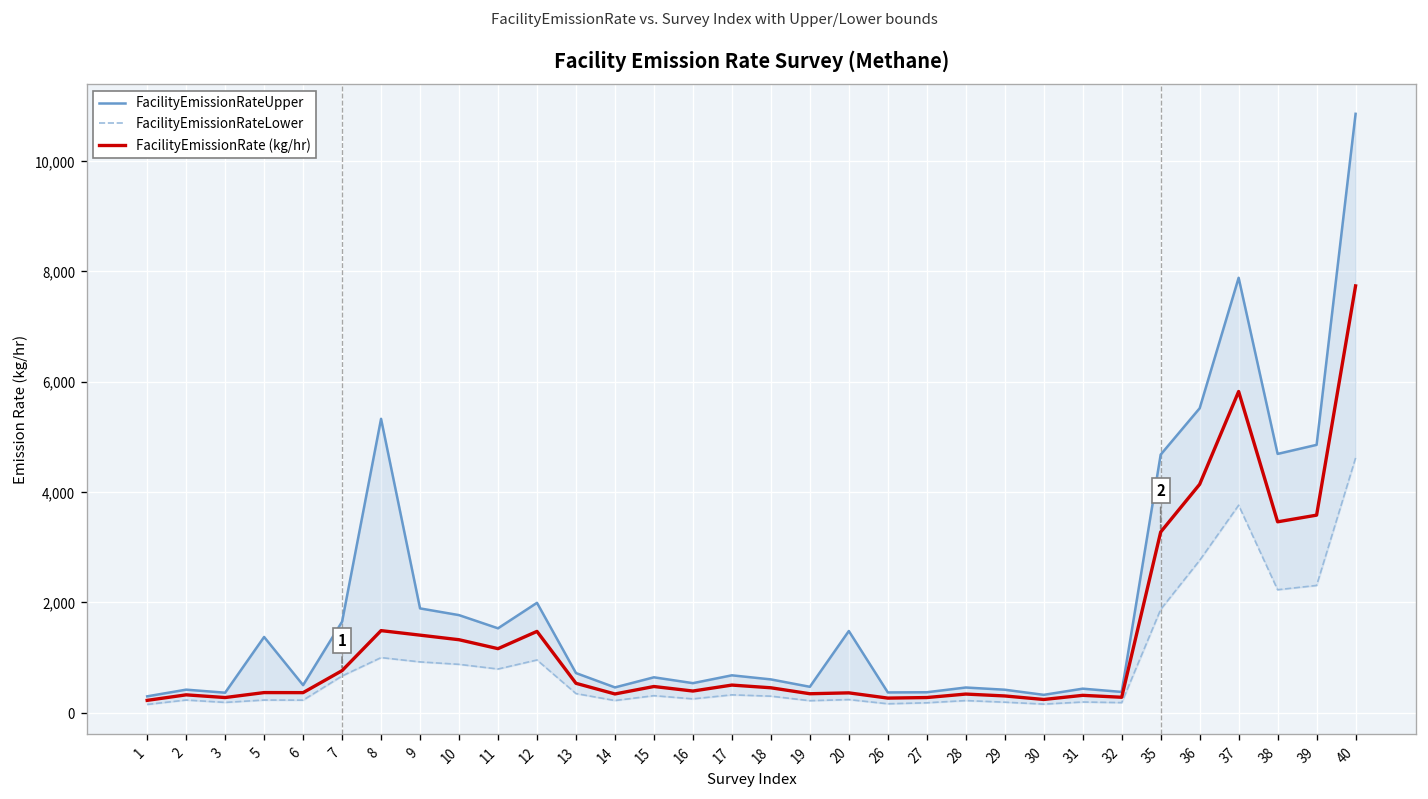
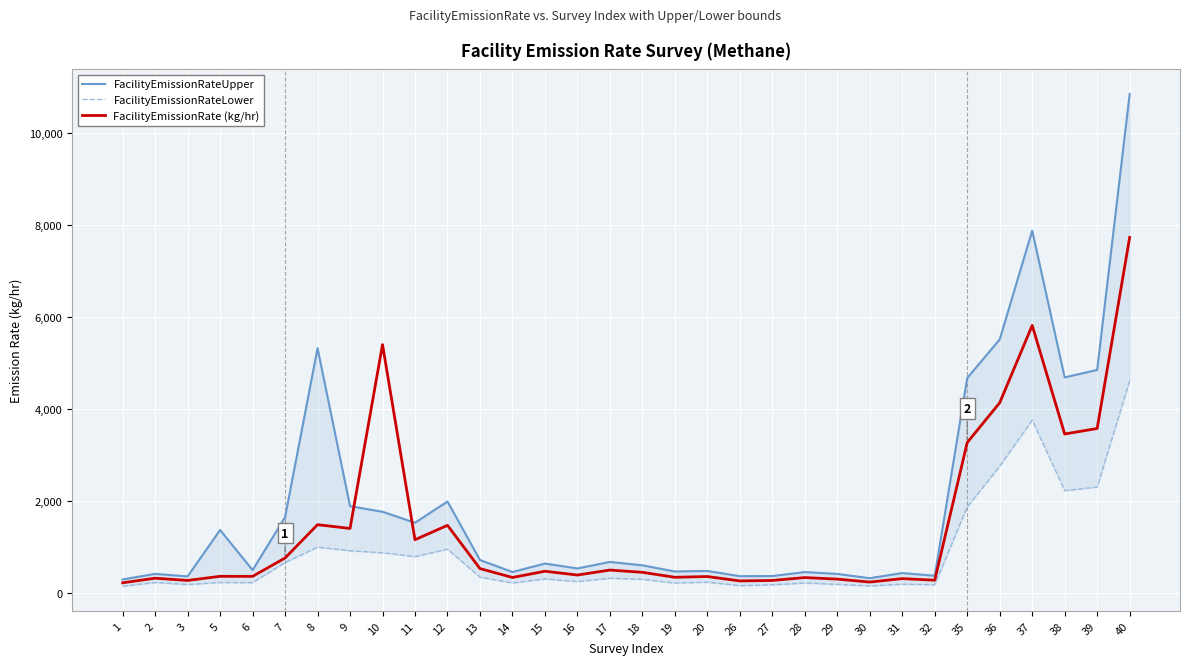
  {
    "FacilityEmissionRateUpper": {
      "1": "300",
      "2": "400",
      "3": "400",
      "5": "1,400",
      "6": "500",
      "7": "1,700",
      "8": "5,300",
      "9": "1,900",
      "10": "1,800",
      "11": "1,500",
      "12": "2,000",
      "13": "700",
      "14": "500",
      "15": "600",
      "16": "500",
      "17": "700",
      "18": "600",
      "19": "500",
-     "20": "1,500",
+     "20": "500",
      "26": "400",
      "27": "400",
      "28": "500",
      "29": "400",
      "30": "300",
      "31": "400",
      "32": "400",
      "35": "4,700",
      "36": "5,500",
      "37": "7,900",
      "38": "4,700",
      "39": "4,900",
      "40": "10,900"
    },
    "FacilityEmissionRateLower": {
      "1": "200",
      "2": "200",
      "3": "200",
      "5": "200",
      "6": "200",
      "7": "700",
      "8": "1,000",
      "9": "900",
      "10": "900",
      "11": "800",
      "12": "1,000",
      "13": "300",
      "14": "200",
      "15": "300",
      "16": "300",
      "17": "300",
      "18": "300",
      "19": "200",
      "20": "200",
      "26": "200",
      "27": "200",
      "28": "200",
      "29": "200",
      "30": "200",
      "31": "200",
      "32": "200",
      "35": "1,900",
      "36": "2,800",
      "37": "3,800",
      "38": "2,200",
      "39": "2,300",
      "40": "4,600"
    },
    "FacilityEmissionRate (kg/hr)": {
      "1": "200",
      "2": "300",
      "3": "300",
      "5": "400",
      "6": "400",
      "8": "1,500",
      "9": "1,400",
-     "10": "1,300",
+     "10": "5,400",
      "11": "1,200",
      "12": "1,500",
      "13": "500",
      "14": "300",
      "15": "500",
      "16": "400",
      "17": "500",
      "18": "500",
      "19": "300",
      "20": "400",
      "26": "300",
      "27": "300",
      "28": "300",
      "29": "300",
      "30": "200",
      "31": "300",
      "32": "300",
      "36": "4,100",
      "37": "5,800",
      "38": "3,500",
      "39": "3,600",
      "40": "7,700"
    }
  }
